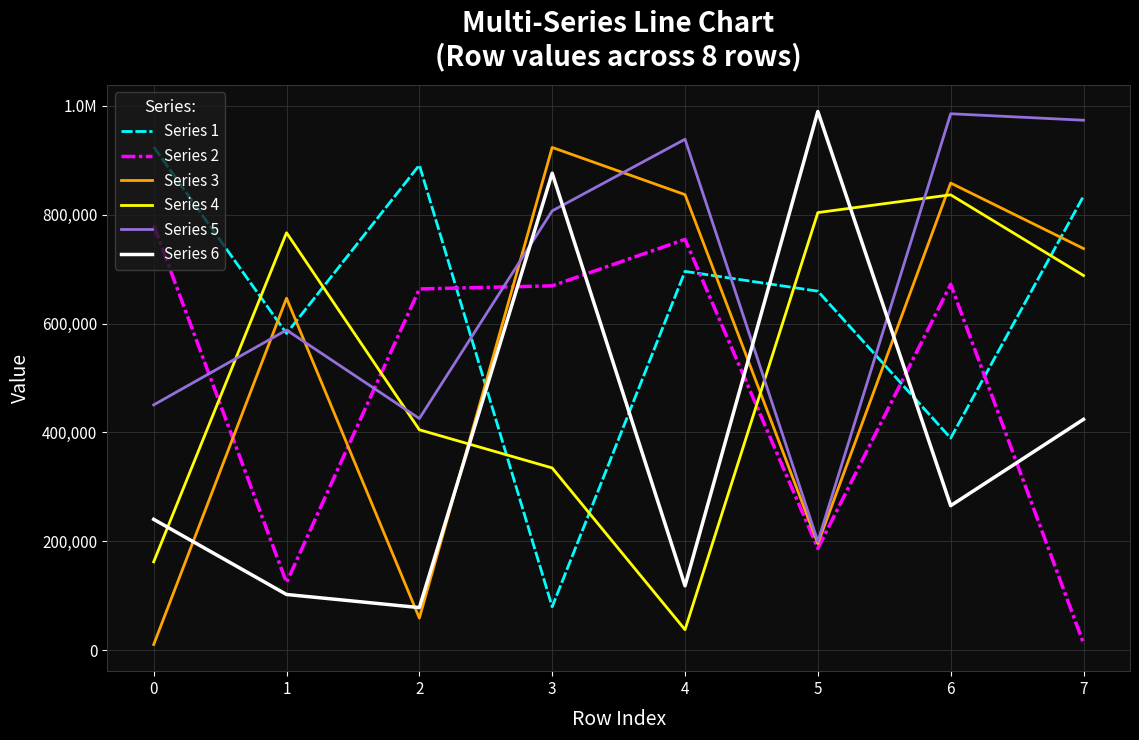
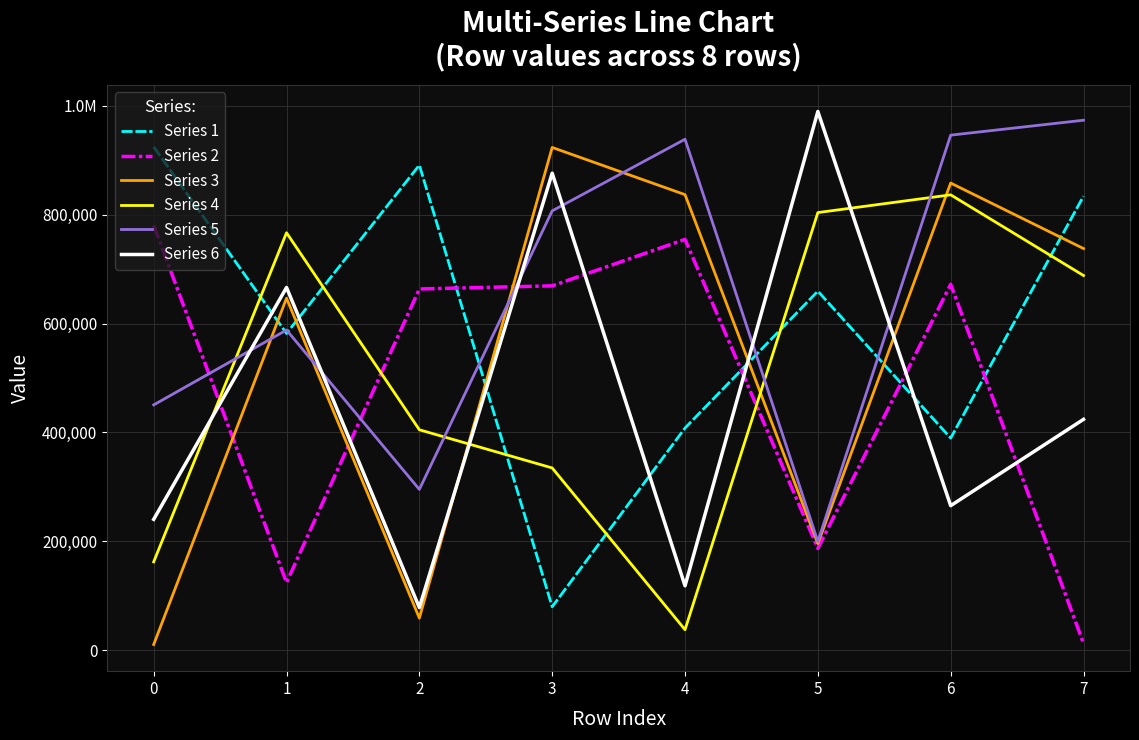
  {
    "Series 1": {
      "1": "580,000",
      "2": "890,000",
      "3": "80,000",
-     "4": "700,000",
+     "4": "410,000",
      "5": "660,000",
      "6": "390,000",
      "7": "830,000"
    },
    "Series 2": {
      "1": "120,000",
      "2": "660,000",
      "3": "670,000",
      "4": "750,000",
      "5": "190,000",
      "6": "670,000",
      "7": "10,000"
    },
    "Series 3": {
      "0": "10,000",
      "1": "650,000",
      "2": "60,000",
      "3": "920,000",
      "4": "840,000",
      "6": "860,000",
      "7": "740,000"
    },
    "Series 4": {
      "0": "160,000",
      "1": "770,000",
      "2": "400,000",
      "3": "330,000",
      "4": "40,000",
      "5": "800,000",
      "6": "840,000",
      "7": "690,000"
    },
    "Series 5": {
      "0": "450,000",
      "1": "590,000",
-     "2": "430,000",
+     "2": "300,000",
      "3": "810,000",
      "4": "940,000",
-     "6": "990,000",
+     "6": "950,000",
      "7": "970,000"
    },
    "Series 6": {
      "0": "240,000",
-     "1": "100,000",
+     "1": "670,000",
      "2": "80,000",
      "3": "880,000",
      "4": "120,000",
      "5": "990,000",
      "6": "270,000",
      "7": "420,000"
    }
  }
